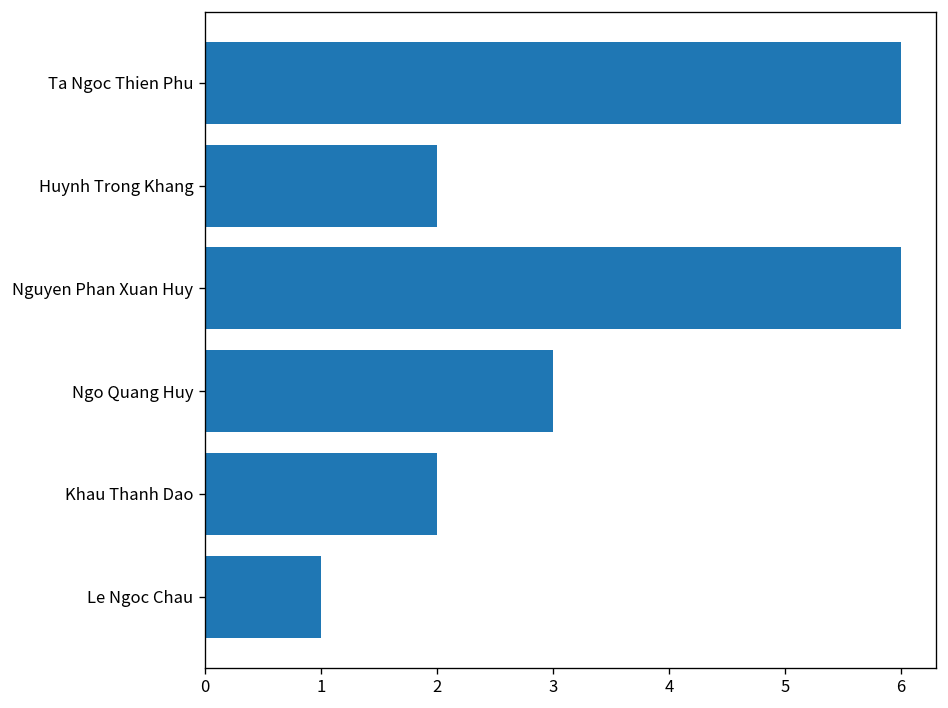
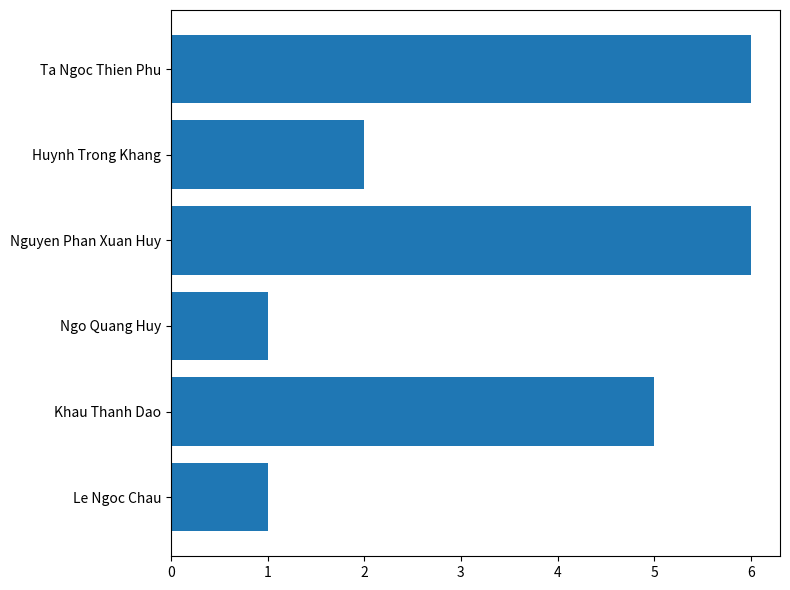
  {
    "Ta Ngoc Thien Phu": 6,
    "Huynh Trong Khang": 2,
    "Nguyen Phan Xuan Huy": 6,
-   "Ngo Quang Huy": 3,
-   "Khau Thanh Dao": 2,
+   "Ngo Quang Huy": 1,
+   "Khau Thanh Dao": 5,
    "Le Ngoc Chau": 1
  }
